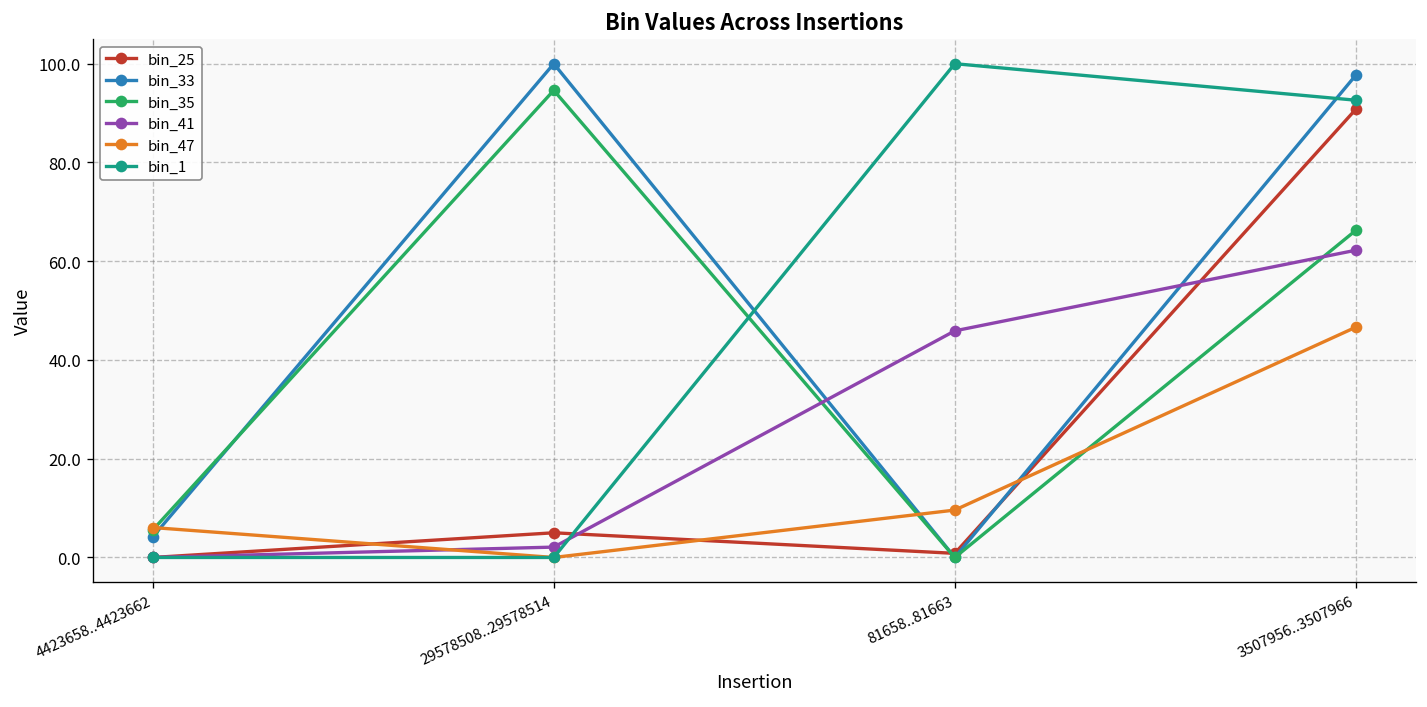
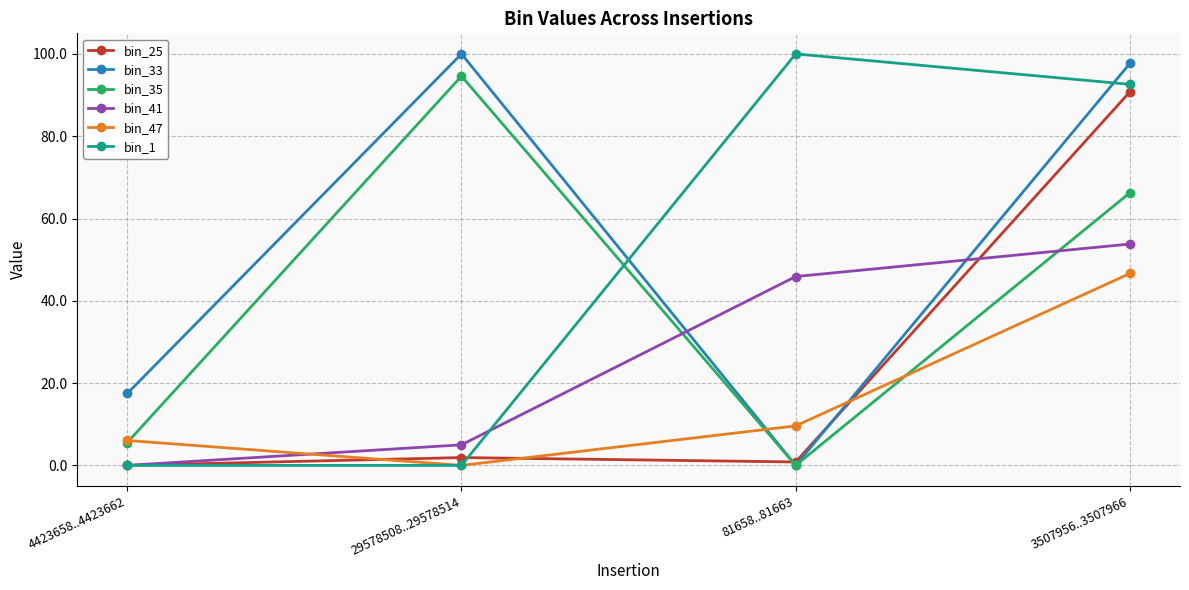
  {
    "bin_25": {
-     "29578508..29578514": 5,
+     "29578508..29578514": 2,
      "81658..81663": 1,
      "3507956..3507966": 91
    },
    "bin_33": {
-     "4423658..4423662": 4,
+     "4423658..4423662": 17,
      "29578508..29578514": 100,
      "3507956..3507966": 98
    },
    "bin_41": {
-     "29578508..29578514": 2,
+     "29578508..29578514": 5,
      "81658..81663": 46,
-     "3507956..3507966": 62
+     "3507956..3507966": 54
    },
    "bin_47": {
      "81658..81663": 10,
      "3507956..3507966": 47
    }
  }
